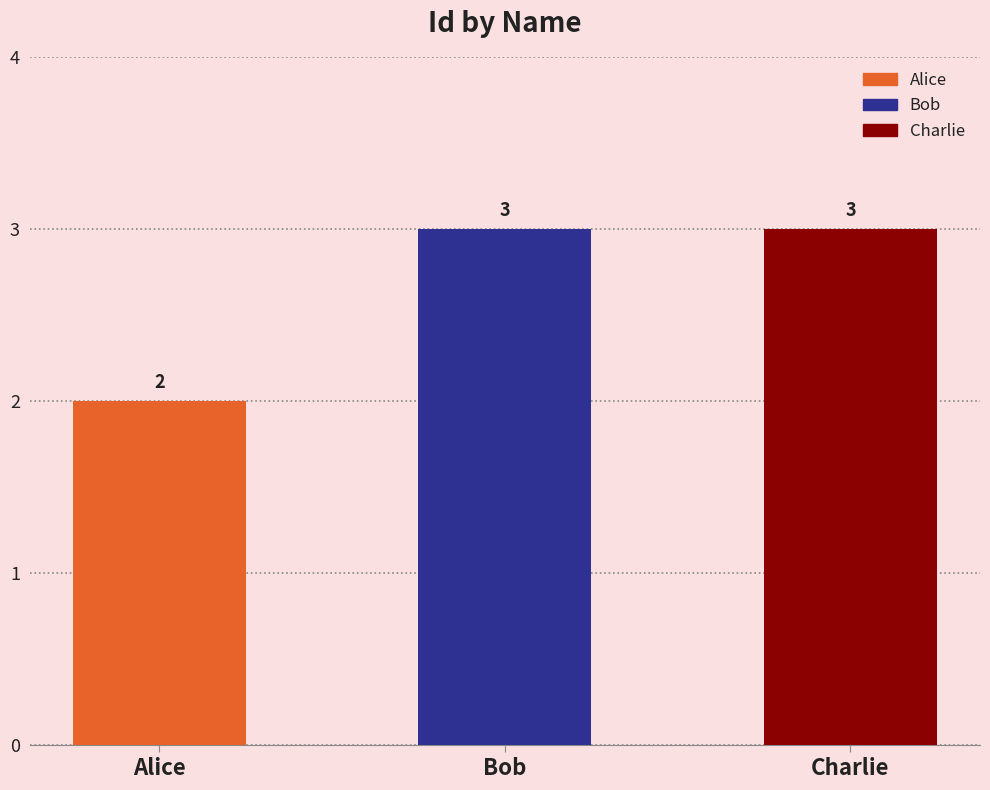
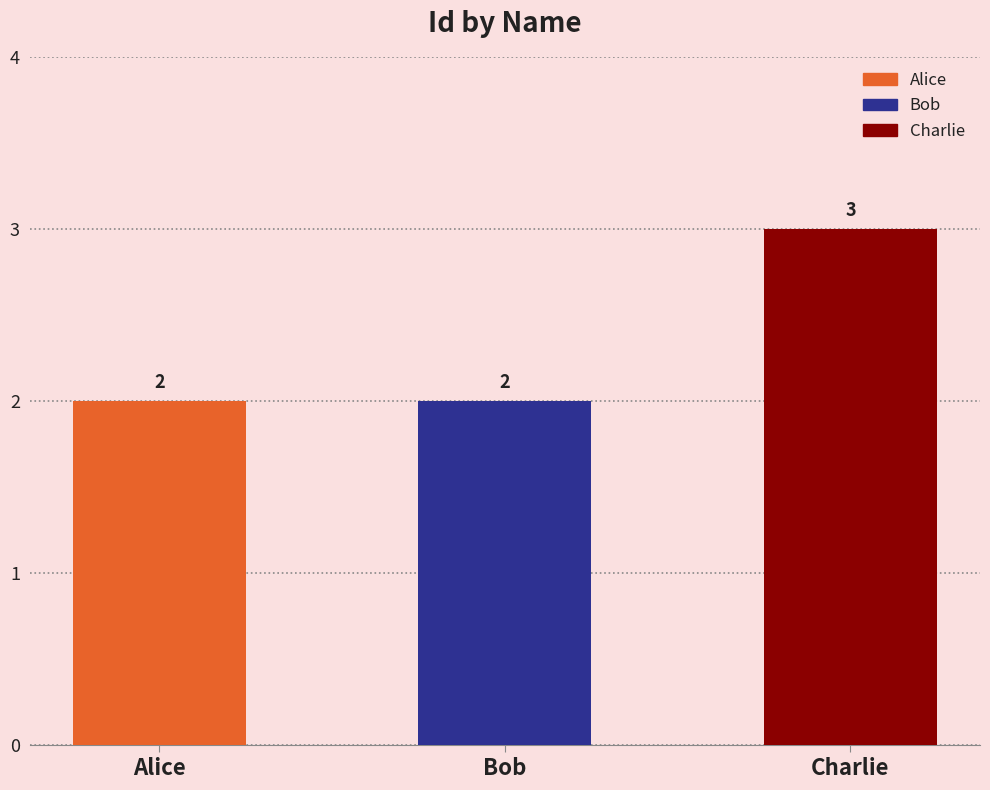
  {
    "Alice": 2,
-   "Bob": 3,
+   "Bob": 2,
    "Charlie": 3
  }
